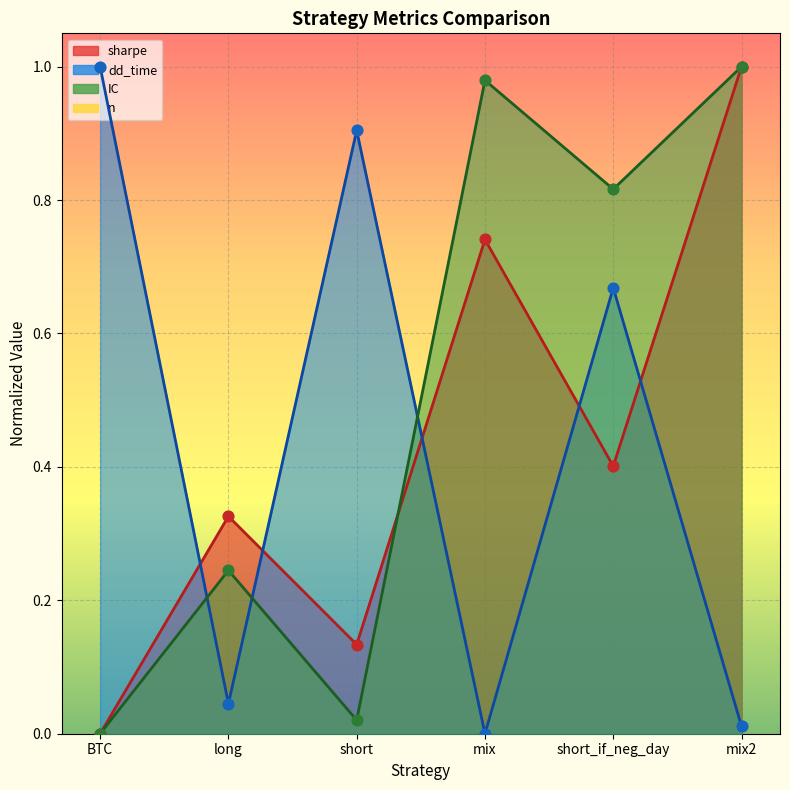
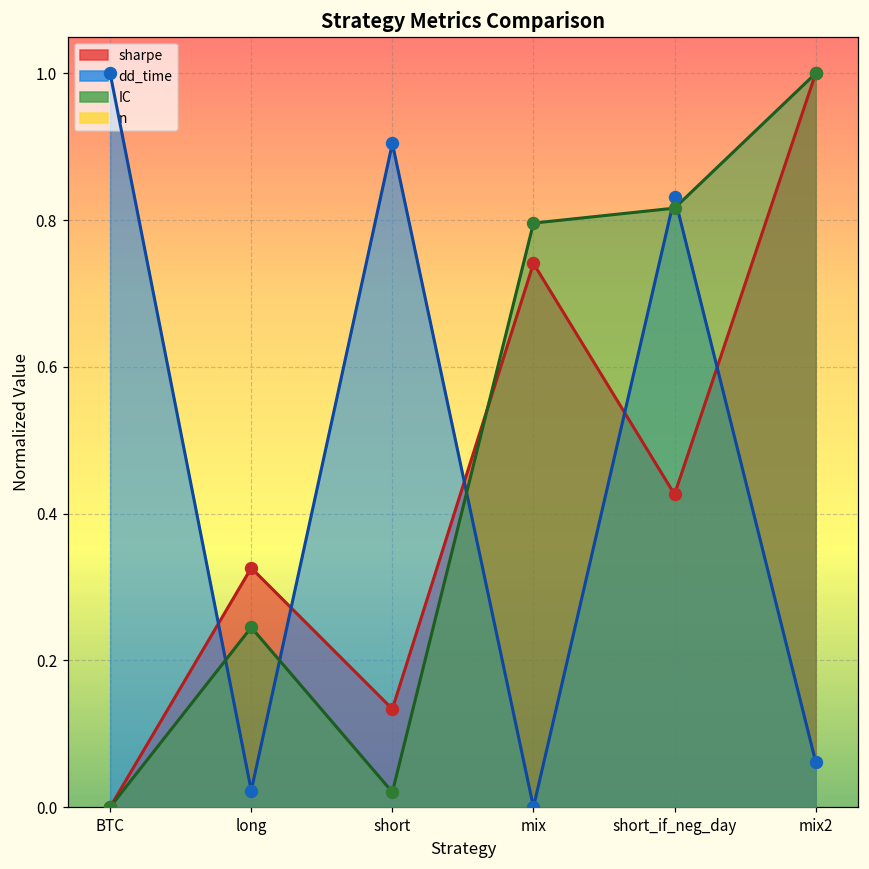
  {
    "sharpe": {
      "long": 0.33,
      "short": 0.13,
      "mix": 0.74,
-     "short_if_neg_day": 0.40
+     "short_if_neg_day": 0.43
    },
    "dd_time": {
-     "long": 0.04,
+     "long": 0.02,
      "short": 0.90,
-     "short_if_neg_day": 0.67,
-     "mix2": 0.01
+     "short_if_neg_day": 0.83,
+     "mix2": 0.06
    },
    "IC": {
      "long": 0.24,
      "short": 0.02,
-     "mix": 0.98,
+     "mix": 0.80,
      "short_if_neg_day": 0.82
    },
    "n": {
      "long": 0.00,
      "short": 0.00,
      "short_if_neg_day": 0.00,
      "mix2": 0.00
    }
  }
